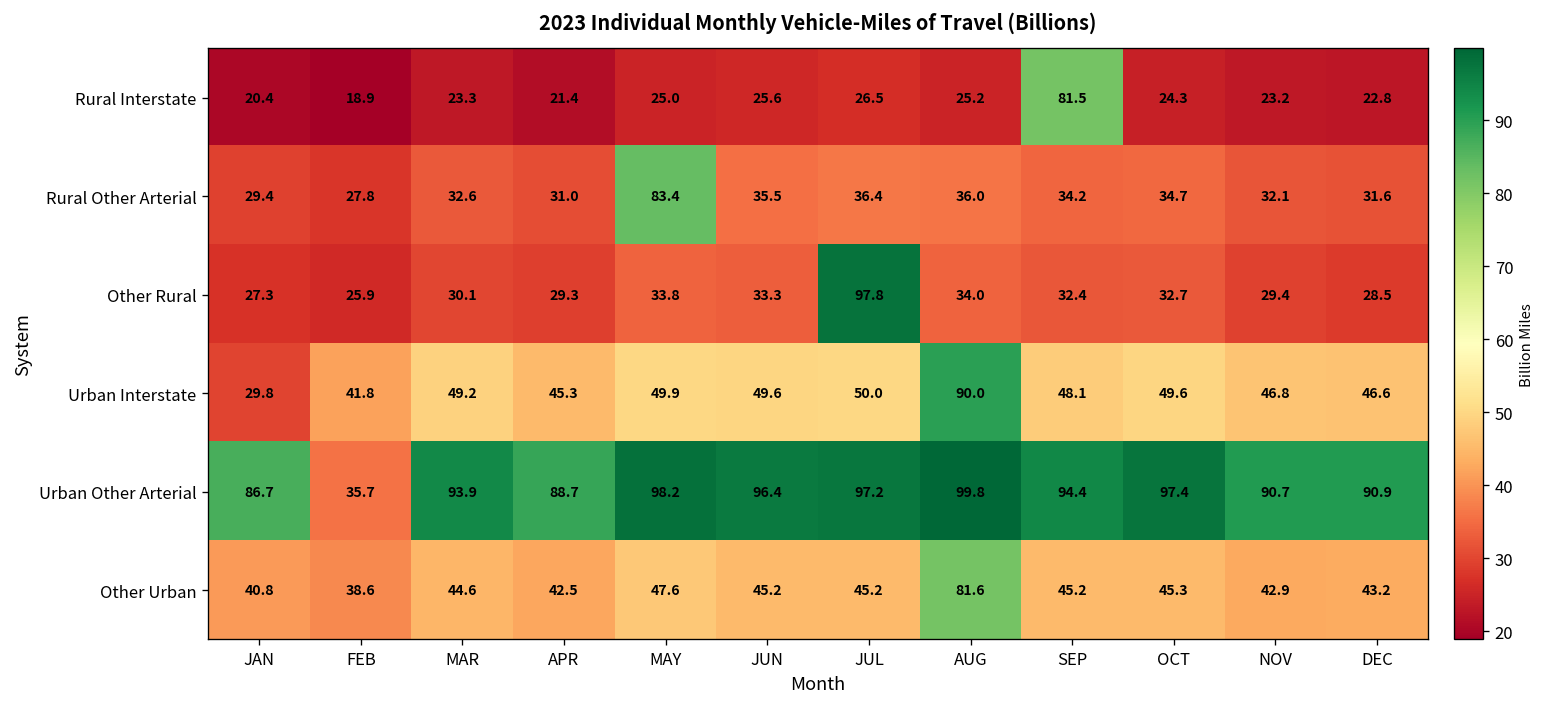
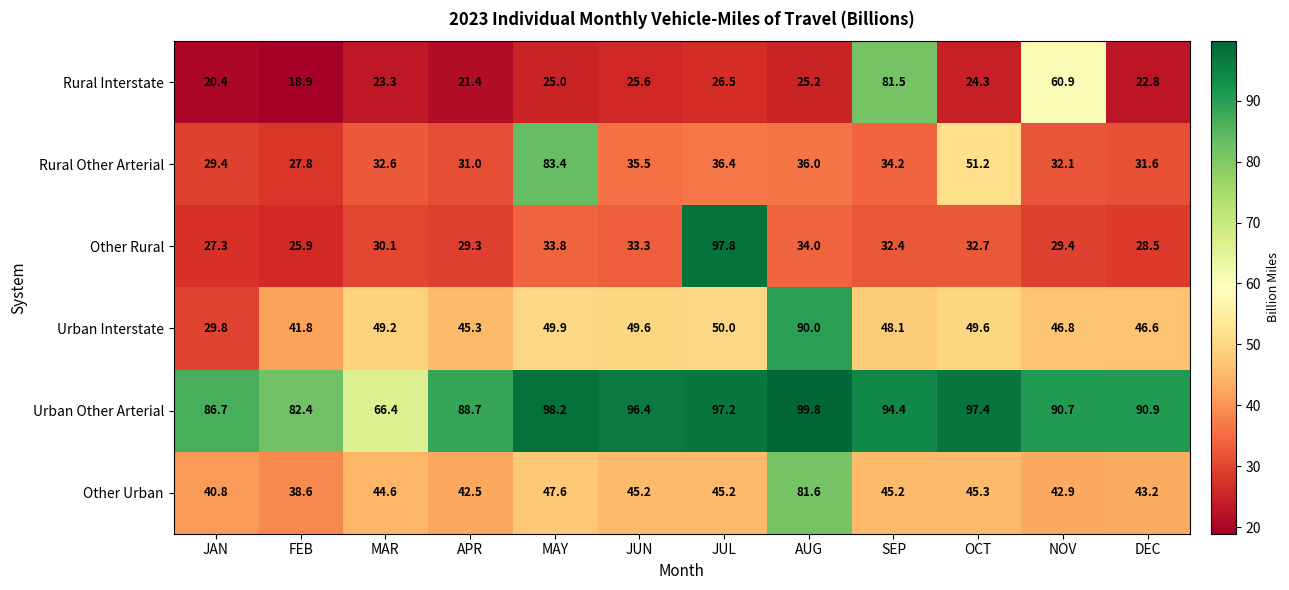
  {
    "Rural Interstate": {
      "JAN": 20.4,
      "FEB": 18.9,
      "MAR": 23.3,
      "APR": 21.4,
      "MAY": 25.0,
      "JUN": 25.6,
      "JUL": 26.5,
      "AUG": 25.2,
      "SEP": 81.5,
      "OCT": 24.3,
-     "NOV": 23.2,
+     "NOV": 60.9,
      "DEC": 22.8
    },
    "Rural Other Arterial": {
      "JAN": 29.4,
      "FEB": 27.8,
      "MAR": 32.6,
      "APR": 31.0,
      "MAY": 83.4,
      "JUN": 35.5,
      "JUL": 36.4,
      "AUG": 36.0,
      "SEP": 34.2,
-     "OCT": 34.7,
+     "OCT": 51.2,
      "NOV": 32.1,
      "DEC": 31.6
    },
    "Other Rural": {
      "JAN": 27.3,
      "FEB": 25.9,
      "MAR": 30.1,
      "APR": 29.3,
      "MAY": 33.8,
      "JUN": 33.3,
      "JUL": 97.8,
      "AUG": 34.0,
      "SEP": 32.4,
      "OCT": 32.7,
      "NOV": 29.4,
      "DEC": 28.5
    },
    "Urban Interstate": {
      "JAN": 29.8,
      "FEB": 41.8,
      "MAR": 49.2,
      "APR": 45.3,
      "MAY": 49.9,
      "JUN": 49.6,
      "JUL": 50.0,
      "AUG": 90.0,
      "SEP": 48.1,
      "OCT": 49.6,
      "NOV": 46.8,
      "DEC": 46.6
    },
    "Urban Other Arterial": {
      "JAN": 86.7,
-     "FEB": 35.7,
-     "MAR": 93.9,
+     "FEB": 82.4,
+     "MAR": 66.4,
      "APR": 88.7,
      "MAY": 98.2,
      "JUN": 96.4,
      "JUL": 97.2,
      "AUG": 99.8,
      "SEP": 94.4,
      "OCT": 97.4,
      "NOV": 90.7,
      "DEC": 90.9
    },
    "Other Urban": {
      "JAN": 40.8,
      "FEB": 38.6,
      "MAR": 44.6,
      "APR": 42.5,
      "MAY": 47.6,
      "JUN": 45.2,
      "JUL": 45.2,
      "AUG": 81.6,
      "SEP": 45.2,
      "OCT": 45.3,
      "NOV": 42.9,
      "DEC": 43.2
    }
  }
